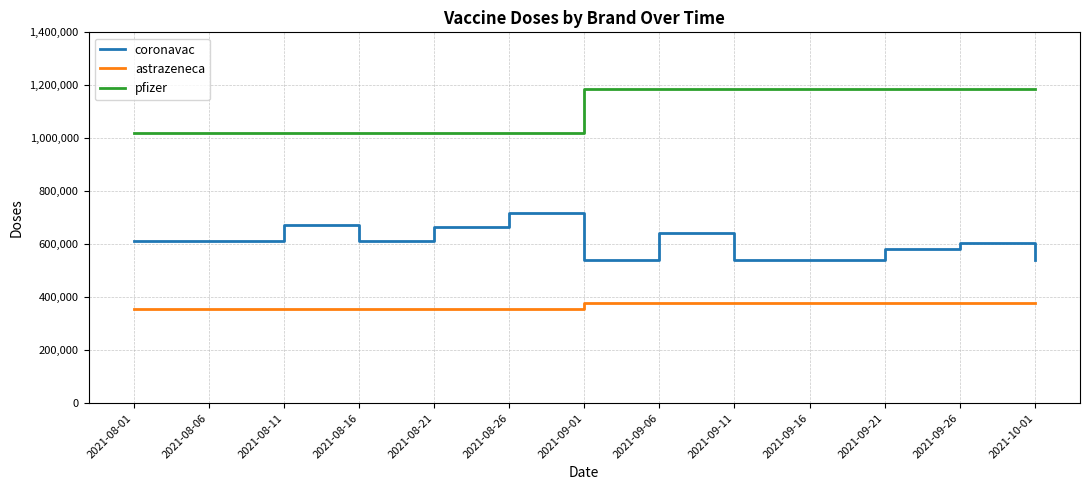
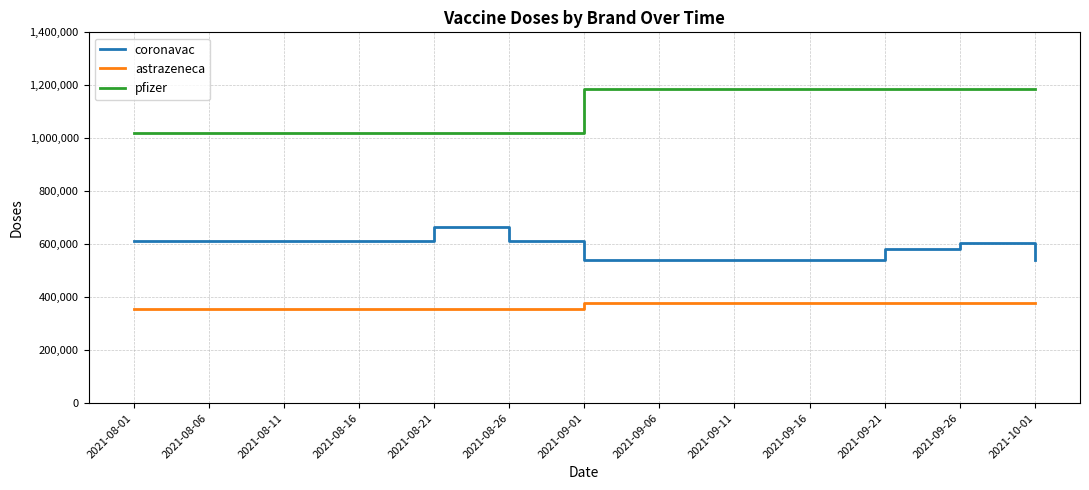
  {
    "coronavac": {
      "2021-08-01": "610,000",
      "2021-08-06": "610,000",
-     "2021-08-11": "670,000",
+     "2021-08-11": "610,000",
      "2021-08-16": "610,000",
      "2021-08-21": "660,000",
-     "2021-08-26": "720,000",
+     "2021-08-26": "610,000",
      "2021-09-01": "540,000",
-     "2021-09-06": "640,000",
+     "2021-09-06": "540,000",
      "2021-09-11": "540,000",
      "2021-09-16": "540,000",
      "2021-09-21": "580,000",
      "2021-09-26": "600,000",
      "2021-10-01": "540,000"
    },
    "astrazeneca": {
      "2021-08-01": "360,000",
      "2021-08-06": "360,000",
      "2021-08-11": "360,000",
      "2021-08-16": "360,000",
      "2021-08-21": "360,000",
      "2021-08-26": "360,000",
      "2021-09-01": "380,000",
      "2021-09-06": "380,000",
      "2021-09-11": "380,000",
      "2021-09-16": "380,000",
      "2021-09-21": "380,000",
      "2021-09-26": "380,000",
      "2021-10-01": "380,000"
    },
    "pfizer": {
      "2021-08-01": "1,020,000",
      "2021-08-06": "1,020,000",
      "2021-08-11": "1,020,000",
      "2021-08-16": "1,020,000",
      "2021-08-21": "1,020,000",
      "2021-08-26": "1,020,000",
      "2021-09-01": "1,190,000",
      "2021-09-06": "1,190,000",
      "2021-09-11": "1,190,000",
      "2021-09-16": "1,190,000",
      "2021-09-21": "1,190,000",
      "2021-09-26": "1,190,000",
      "2021-10-01": "1,190,000"
    }
  }
